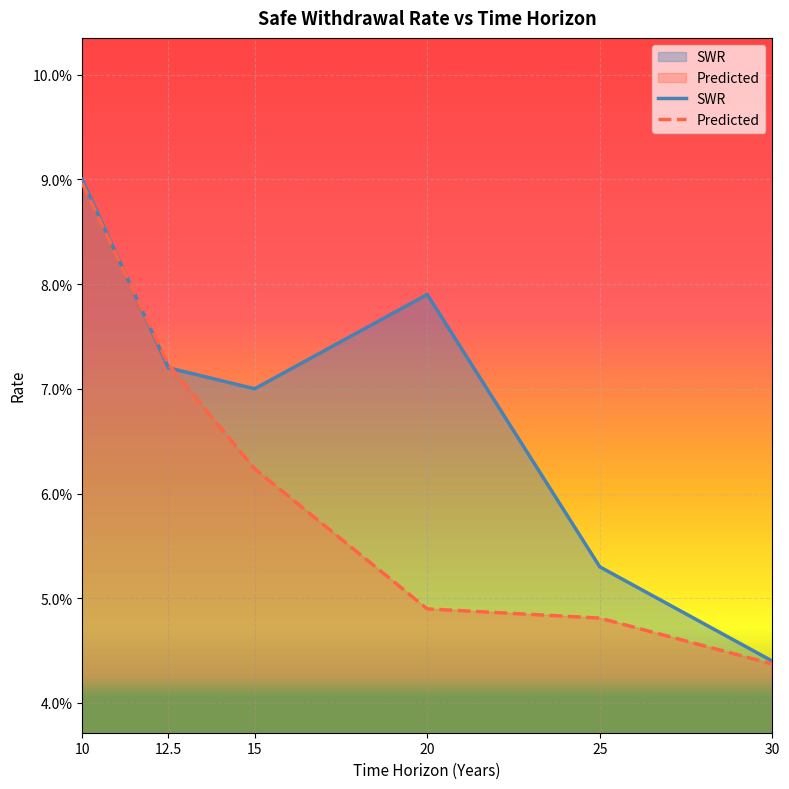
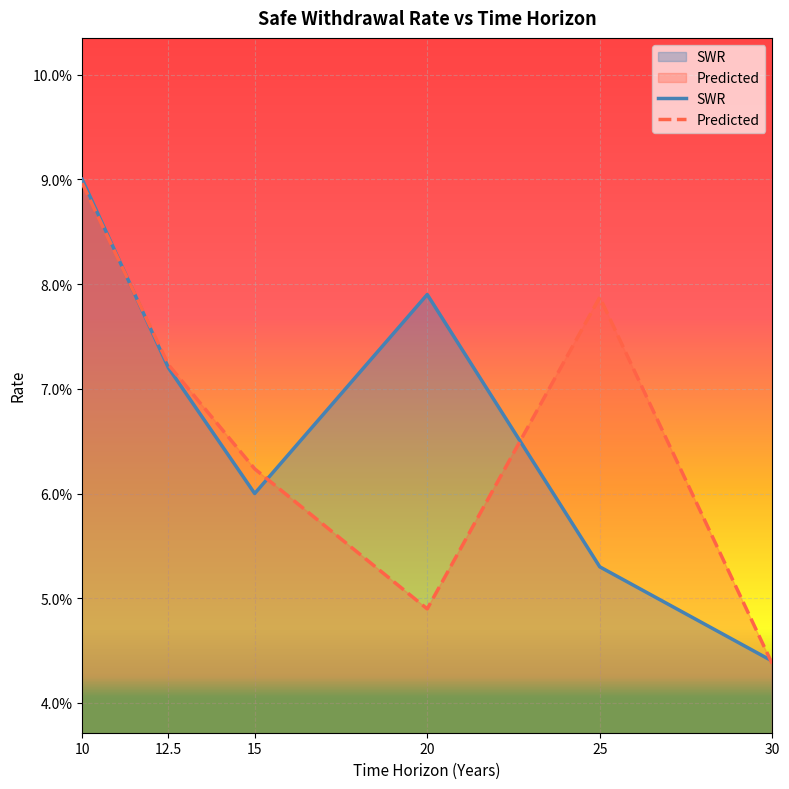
  {
    "SWR": {
      "10": "9.00%",
      "12.5": "7.20%",
-     "15": "7.00%",
+     "15": "6.00%",
      "20": "7.90%",
      "25": "5.30%",
      "30": "4.40%"
    },
    "Predicted": {
      "10": "8.96%",
      "12.5": "7.23%",
      "15": "6.24%",
      "20": "4.90%",
-     "25": "4.81%",
+     "25": "7.87%",
      "30": "4.37%"
    }
  }
